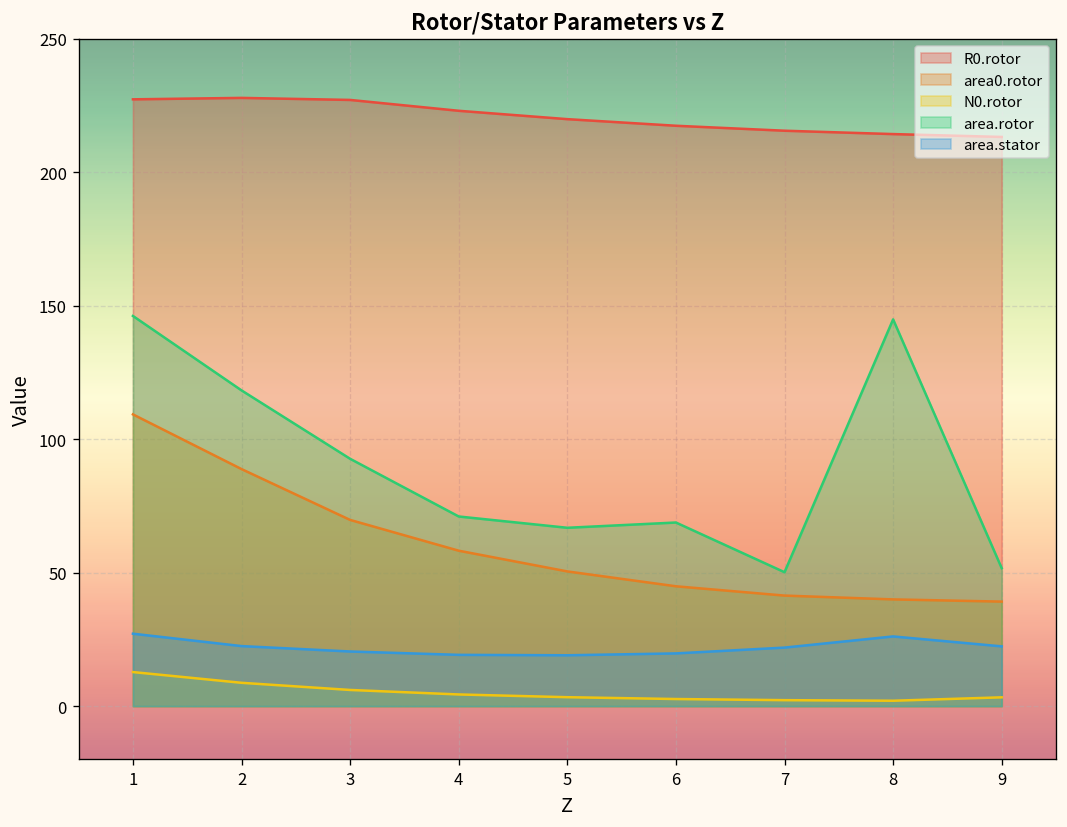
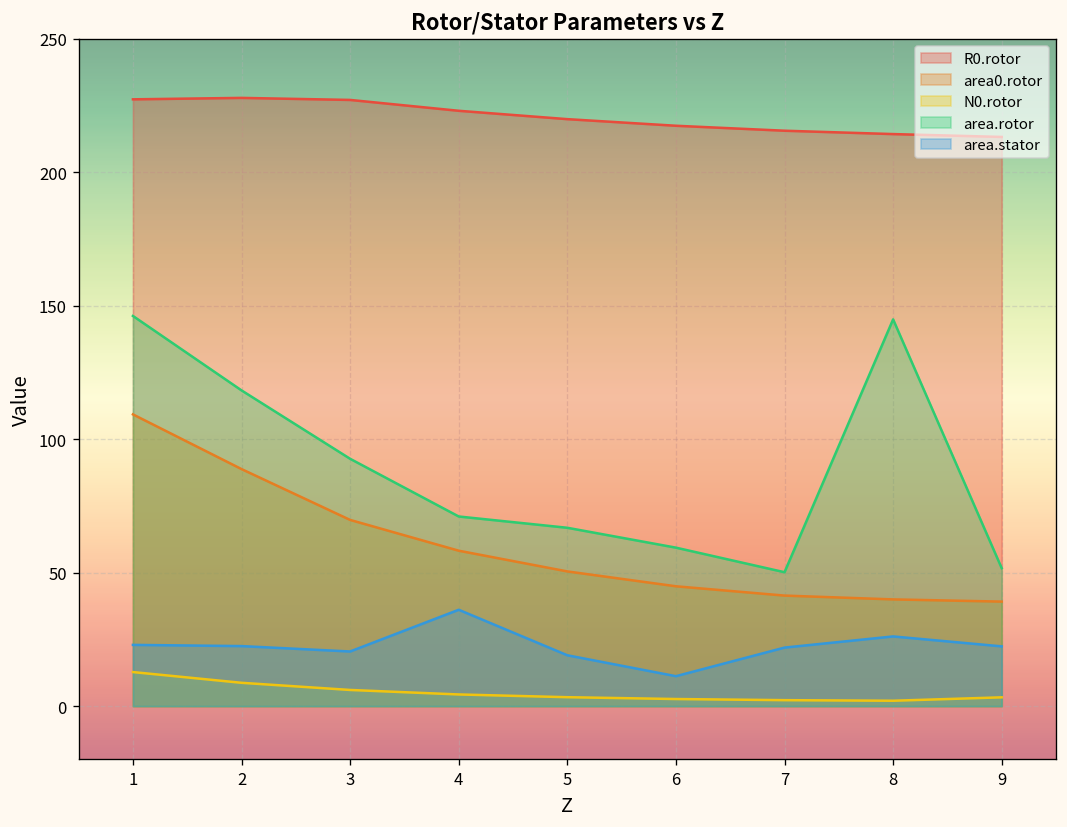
  {
    "area.rotor": {
      "1": 146,
      "2": 118,
      "3": 93,
      "4": 71,
      "5": 67,
-     "6": 69,
+     "6": 59,
      "7": 50,
      "8": 145,
      "9": 52
    },
    "area.stator": {
-     "1": 27,
+     "1": 23,
      "2": 22,
      "3": 20,
-     "4": 19,
+     "4": 36,
      "5": 19,
-     "6": 20,
+     "6": 11,
      "7": 22,
      "8": 26,
      "9": 22
    }
  }
